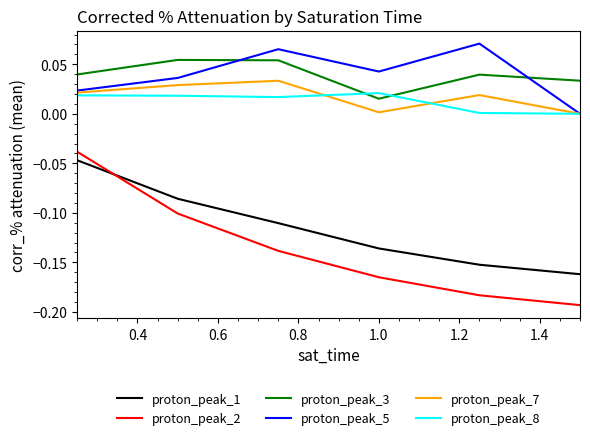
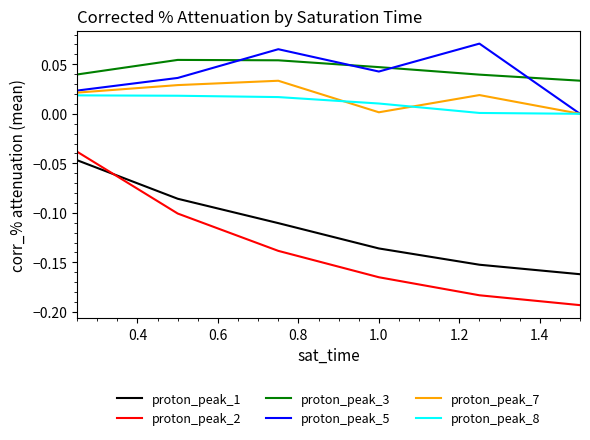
  {
    "proton_peak_1": {
      "1.0": -0.14
    },
    "proton_peak_2": {
      "1.0": -0.17
    },
    "proton_peak_3": {
-     "1.0": 0.02
+     "1.0": 0.05
    },
    "proton_peak_5": {
      "1.0": 0.04
    },
    "proton_peak_7": {
      "1.0": 0.00
    },
    "proton_peak_8": {
-     "1.0": 0.02
+     "1.0": 0.01
    }
  }
